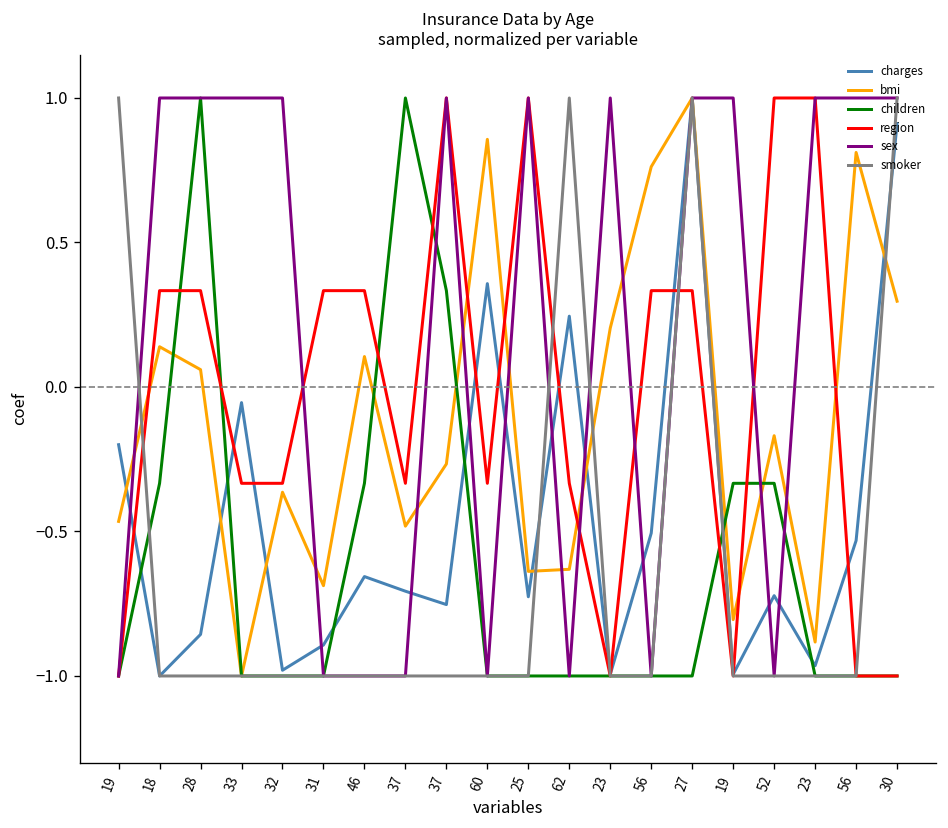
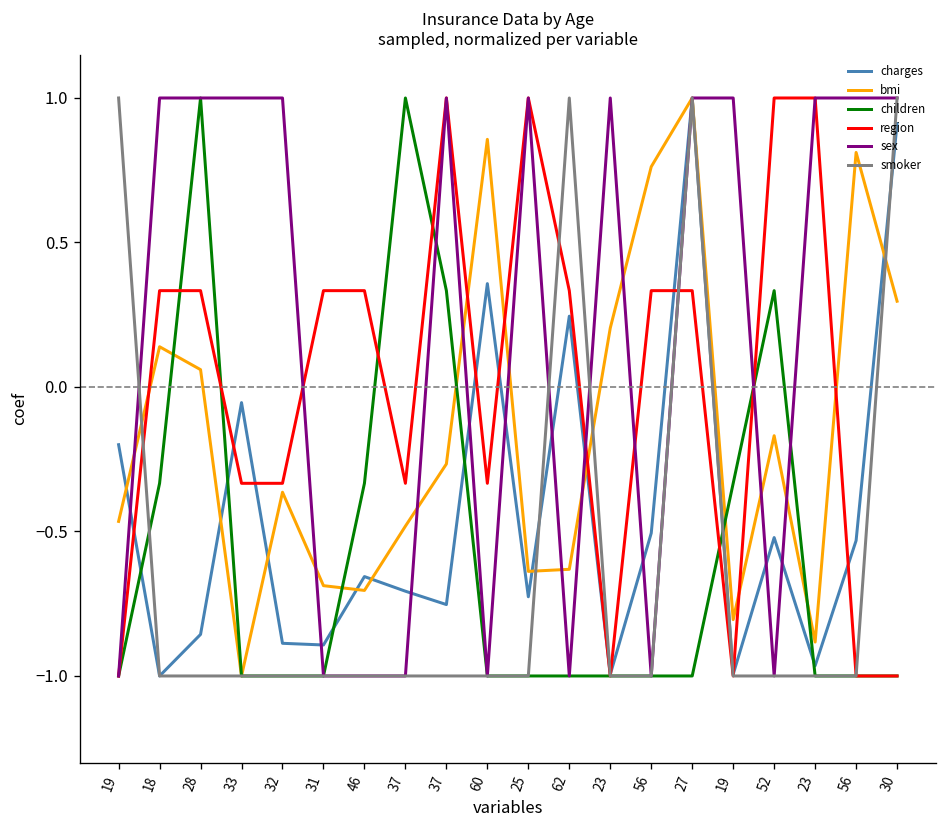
  {
    "charges": {
      "28": -0.86,
      "33": -0.05,
-     "32": -0.98,
+     "32": -0.89,
      "31": -0.89,
      "46": -0.66,
      "60": 0.36,
      "25": -0.73,
      "62": 0.25,
-     "52": -0.72,
+     "52": -0.52,
      "30": 0.91
    },
    "bmi": {
      "18": 0.14,
      "28": 0.06,
      "32": -0.36,
      "31": -0.69,
-     "46": 0.11,
+     "46": -0.70,
      "60": 0.86,
      "25": -0.64,
      "62": -0.63,
      "52": -0.17,
      "30": 0.30
    },
    "children": {
      "18": -0.33,
      "46": -0.33,
      "27": -1.00,
-     "52": -0.33
+     "52": 0.33
    },
    "region": {
      "18": 0.33,
      "28": 0.33,
      "33": -0.33,
      "32": -0.33,
      "31": 0.33,
      "46": 0.33,
      "60": -0.33,
-     "62": -0.33,
+     "62": 0.33,
      "27": 0.33,
      "52": 1.00
    },
    "sex": {
      "18": 1.00,
      "33": 1.00,
      "32": 1.00
    },
    "smoker": {
      "28": -1.00,
      "62": 1.00
    }
  }
